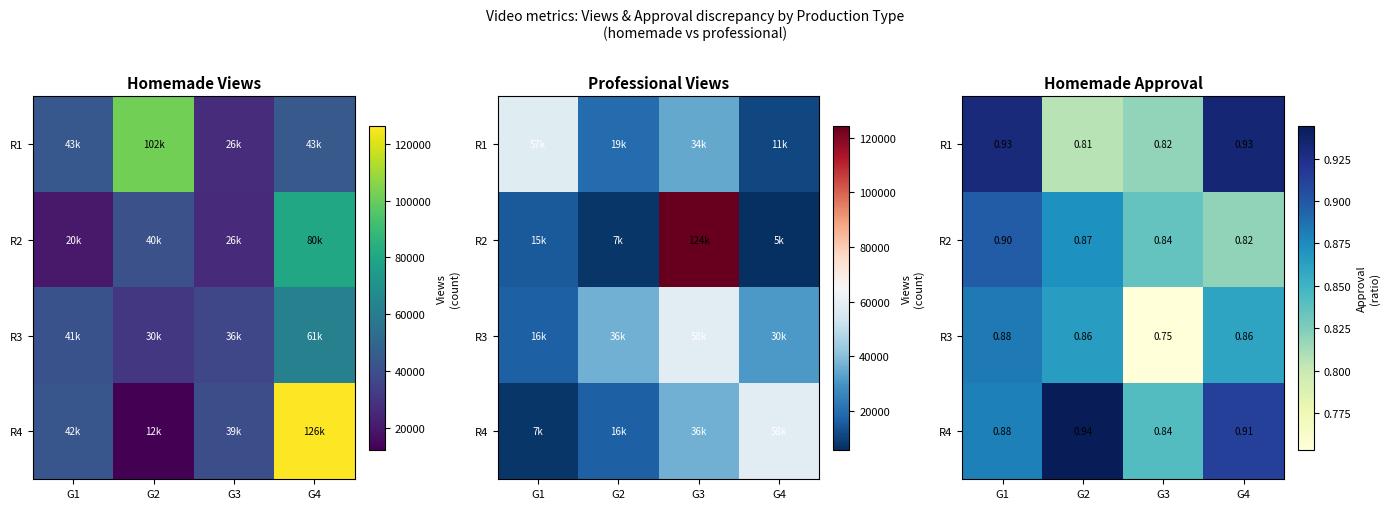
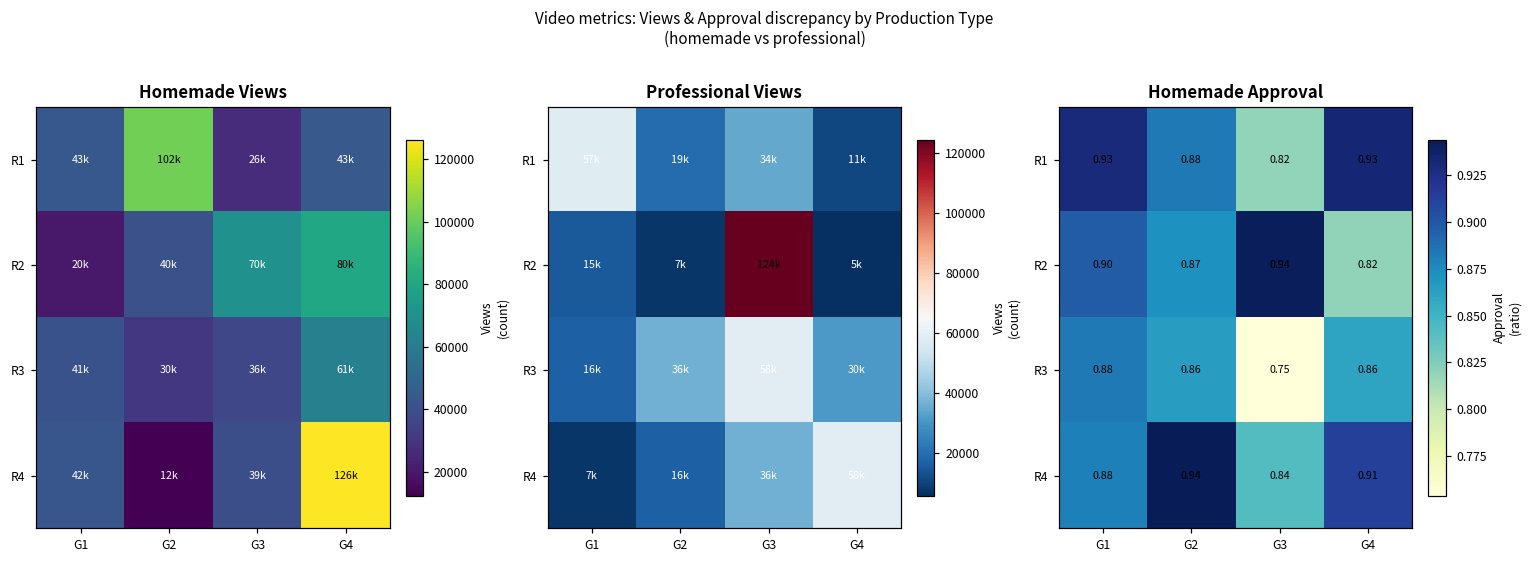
  {
    "Homemade Views": {
      "R1": {
        "G1": "43k",
        "G2": "102k",
        "G3": "26k",
        "G4": "43k"
      },
      "R2": {
        "G1": "20k",
        "G2": "40k",
-       "G3": "26k",
+       "G3": "70k",
        "G4": "80k"
      },
      "R3": {
        "G1": "41k",
        "G2": "30k",
        "G3": "36k",
        "G4": "61k"
      },
      "R4": {
        "G1": "42k",
        "G2": "12k",
        "G3": "39k",
        "G4": "126k"
      }
    },
    "Professional Views": {
      "R1": {
        "G2": "19k",
        "G3": "34k",
        "G4": "11k"
      },
      "R2": {
        "G1": "15k",
        "G2": "7k",
        "G3": "124k",
        "G4": "5k"
      },
      "R3": {
        "G1": "16k",
        "G2": "36k",
        "G4": "30k"
      },
      "R4": {
        "G1": "7k",
        "G2": "16k",
        "G3": "36k"
      }
    },
    "Homemade Approval": {
      "R1": {
        "G1": "0.93",
-       "G2": "0.81",
+       "G2": "0.88",
        "G3": "0.82",
        "G4": "0.93"
      },
      "R2": {
        "G1": "0.90",
        "G2": "0.87",
-       "G3": "0.84",
+       "G3": "0.94",
        "G4": "0.82"
      },
      "R3": {
        "G1": "0.88",
        "G2": "0.86",
        "G3": "0.75",
        "G4": "0.86"
      },
      "R4": {
        "G1": "0.88",
        "G2": "0.94",
        "G3": "0.84",
        "G4": "0.91"
      }
    }
  }
